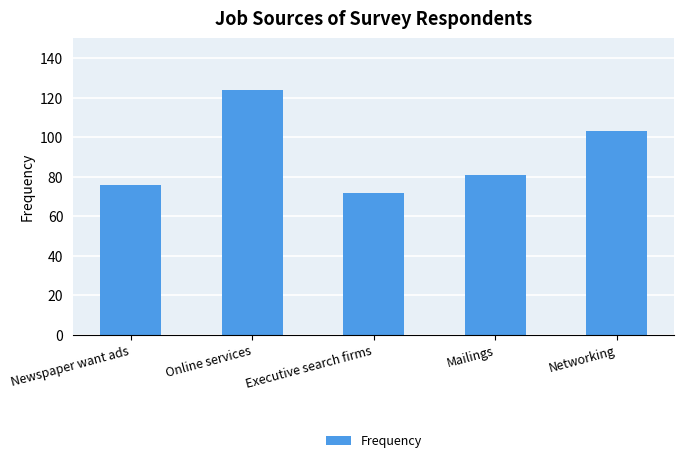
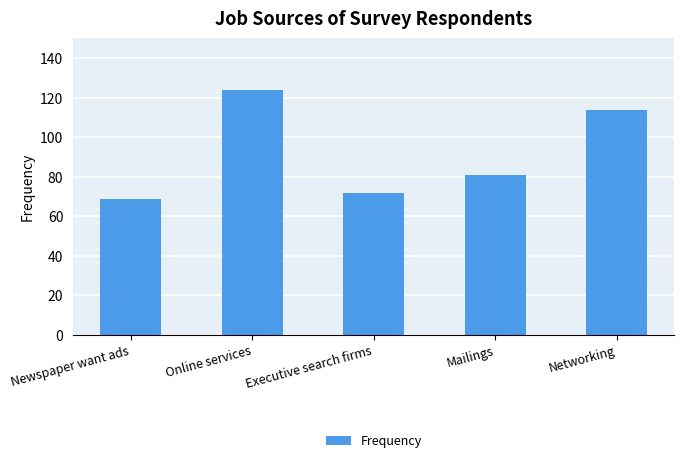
  {
-   "Newspaper want ads": 76,
+   "Newspaper want ads": 69,
    "Online services": 124,
    "Executive search firms": 72,
    "Mailings": 81,
-   "Networking": 103
+   "Networking": 114
  }
